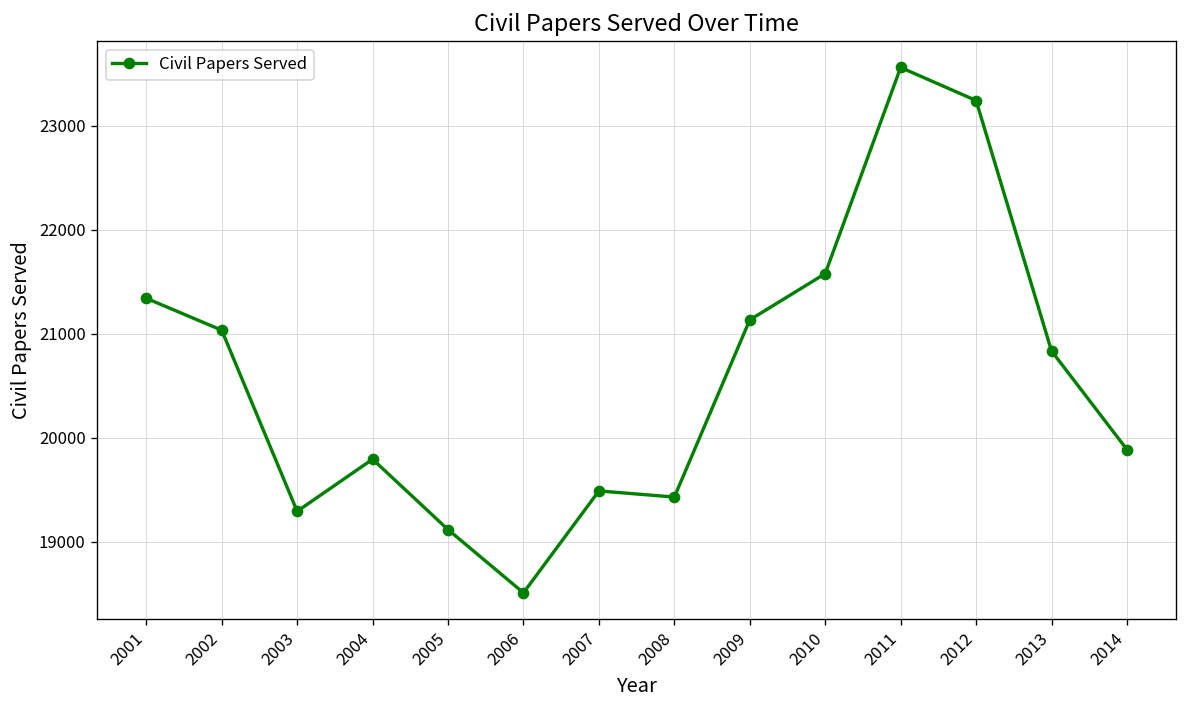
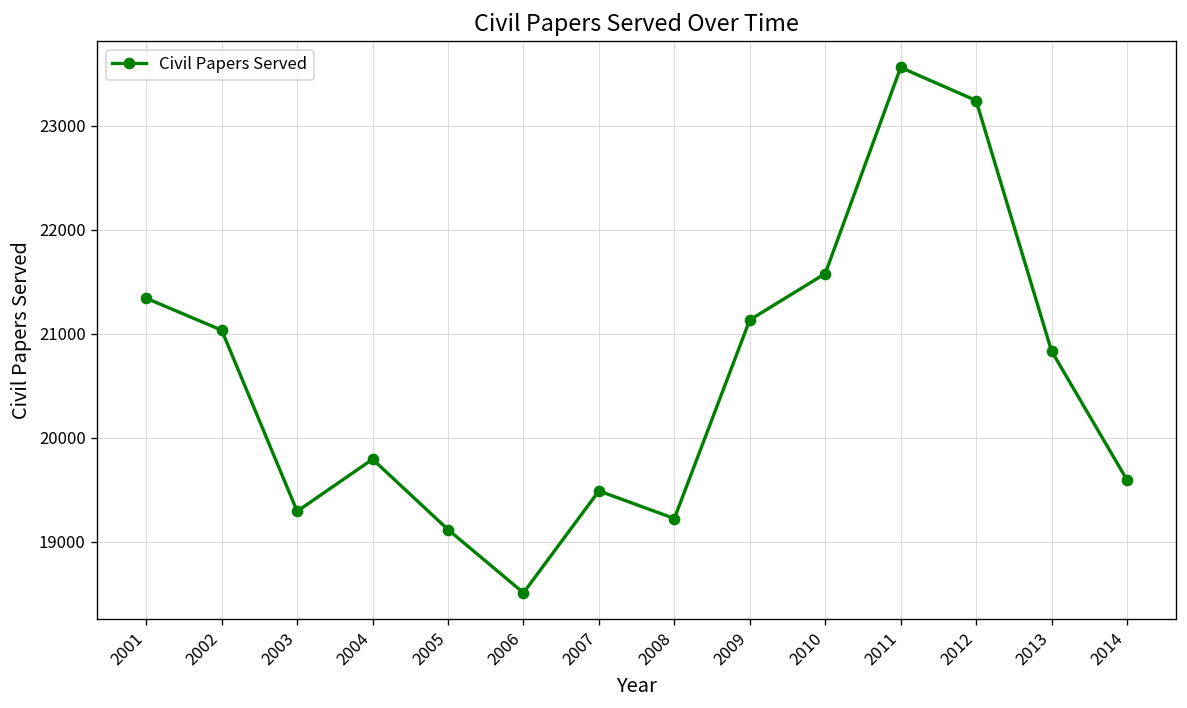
  {
    "2001": 21300,
    "2002": 21000,
    "2003": 19300,
    "2004": 19800,
    "2005": 19100,
    "2006": 18500,
    "2007": 19500,
-   "2008": 19400,
+   "2008": 19200,
    "2009": 21100,
    "2010": 21600,
    "2011": 23600,
    "2012": 23200,
    "2013": 20800,
-   "2014": 19900
+   "2014": 19600
  }
